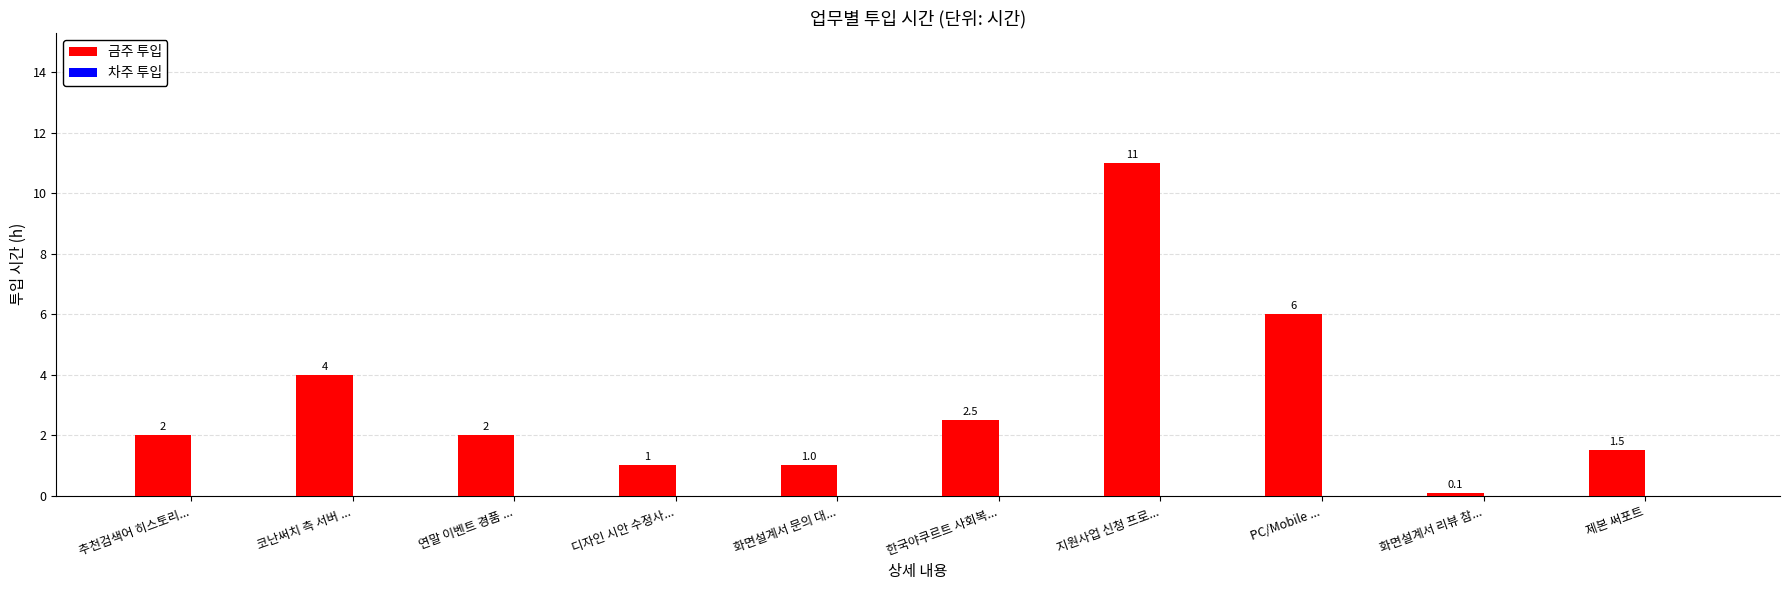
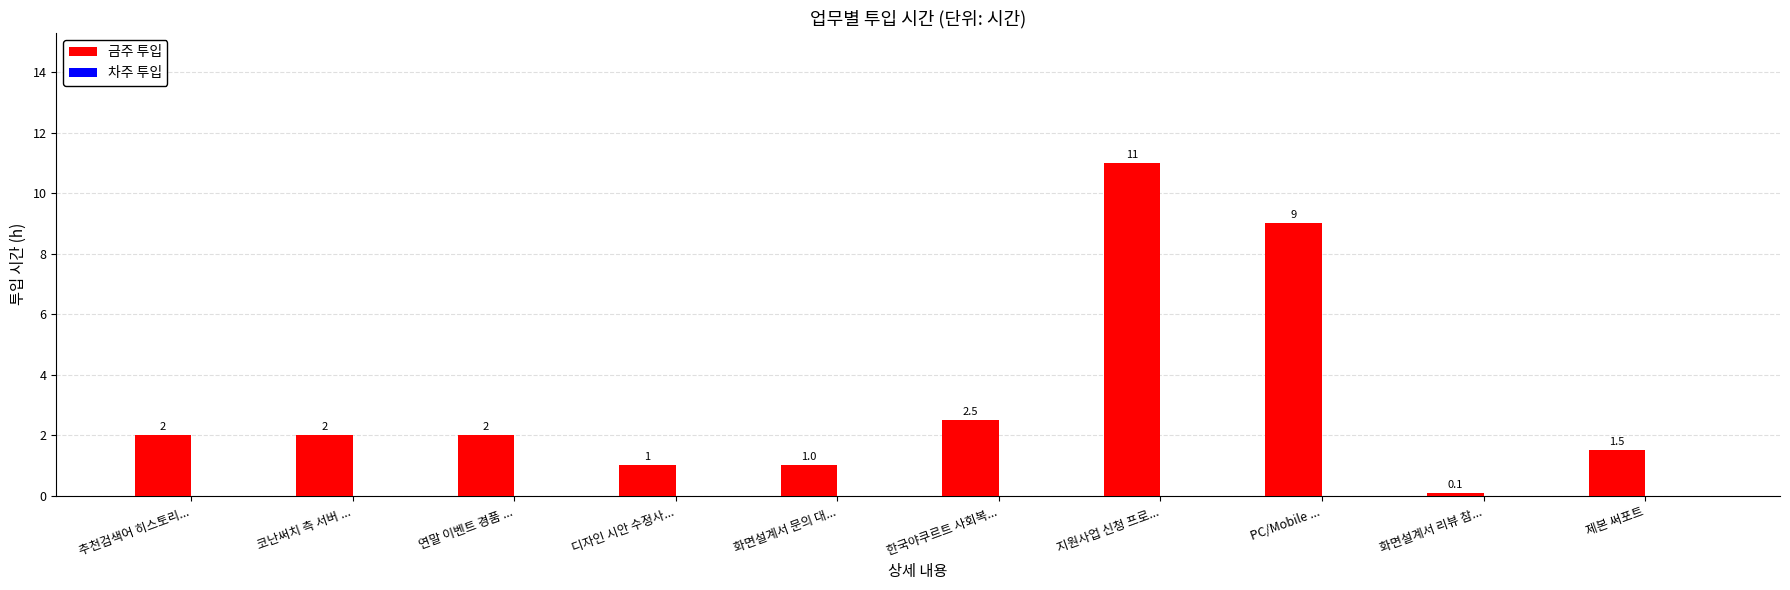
  {
    "금주 투입": {
      "추천검색어 히스토리...": 2,
-     "코난써치 측 서버 ...": 4,
+     "코난써치 측 서버 ...": 2,
      "연말 이벤트 경품 ...": 2,
      "디자인 시안 수정사...": 1,
      "화면설계서 문의 대...": 1.0,
      "한국야쿠르트 사회복...": 2.5,
      "지원사업 신청 프로...": 11,
-     "PC/Mobile ...": 6,
+     "PC/Mobile ...": 9,
      "화면설계서 리뷰 참...": 0.1,
      "제본 써포트": 1.5
    },
    "차주 투입": {
      "추천검색어 히스토리...": 0.0,
      "코난써치 측 서버 ...": 0.0,
      "연말 이벤트 경품 ...": 0.0,
      "디자인 시안 수정사...": 0.0,
      "화면설계서 문의 대...": 0.0,
      "한국야쿠르트 사회복...": 0.0,
      "지원사업 신청 프로...": 0.0,
      "PC/Mobile ...": 0.0,
      "화면설계서 리뷰 참...": 0.0,
      "제본 써포트": 0.0
    }
  }
